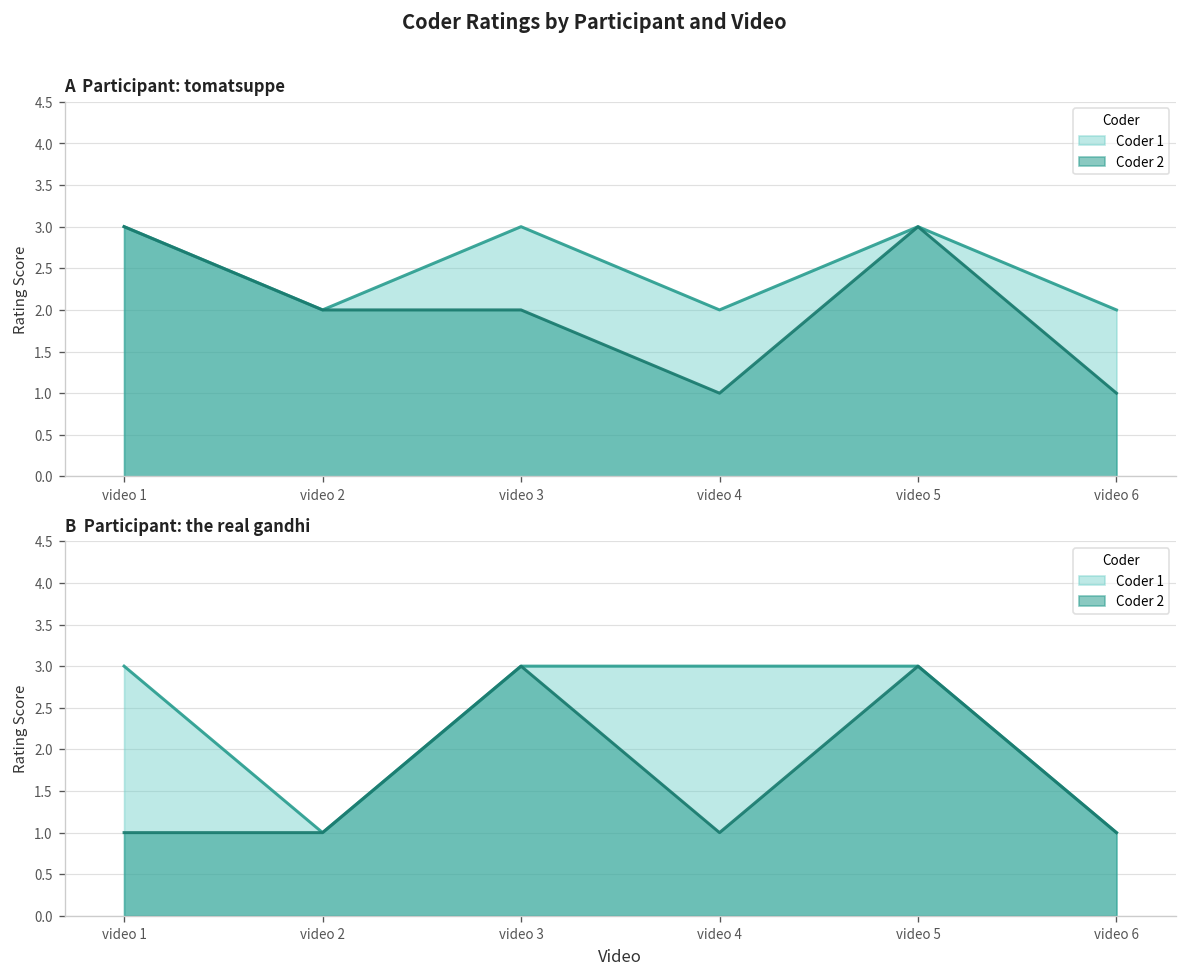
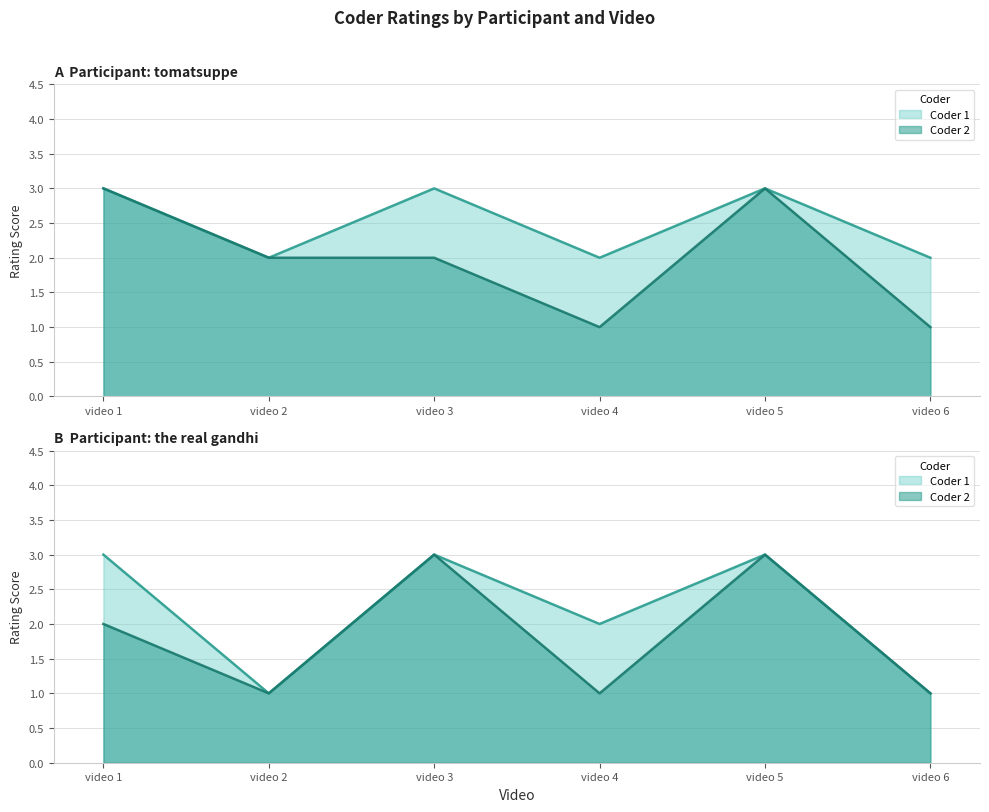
  {
    "A Participant: tomatsuppe": {
      "Coder 1": {
        "video 3": 3.0,
        "video 4": 2.0,
        "video 6": 2.0
      },
      "Coder 2": {
        "video 3": 2.0,
        "video 4": 1.0,
        "video 6": 1.0
      }
    },
    "B Participant: the real gandhi": {
      "Coder 1": {
        "video 1": 3,
-       "video 4": 3
+       "video 4": 2
      },
      "Coder 2": {
-       "video 1": 1,
+       "video 1": 2,
        "video 4": 1
      }
    }
  }
